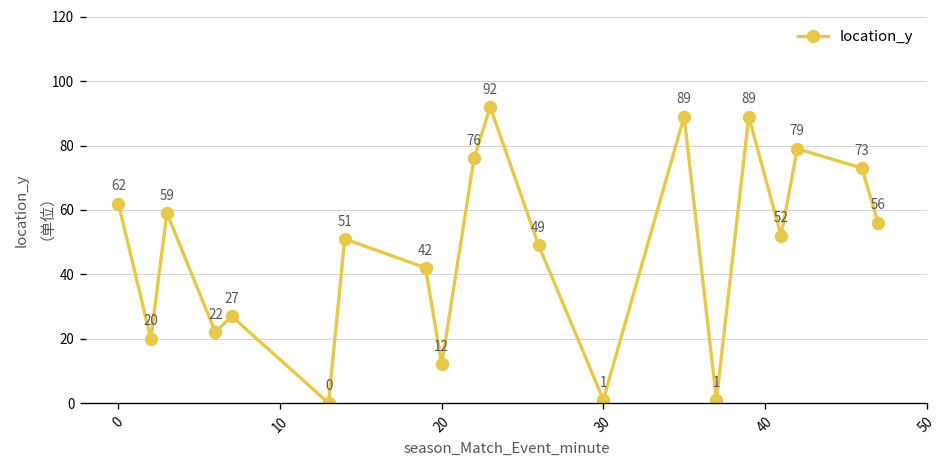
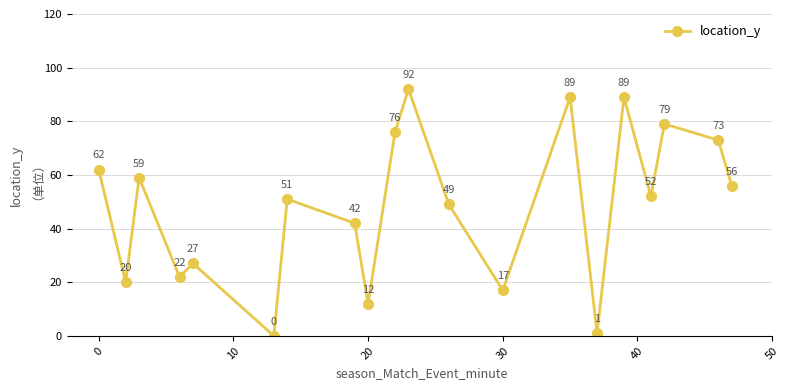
  {
    "0": 62,
    "20": 12,
-   "30": 1
+   "30": 17
  }
